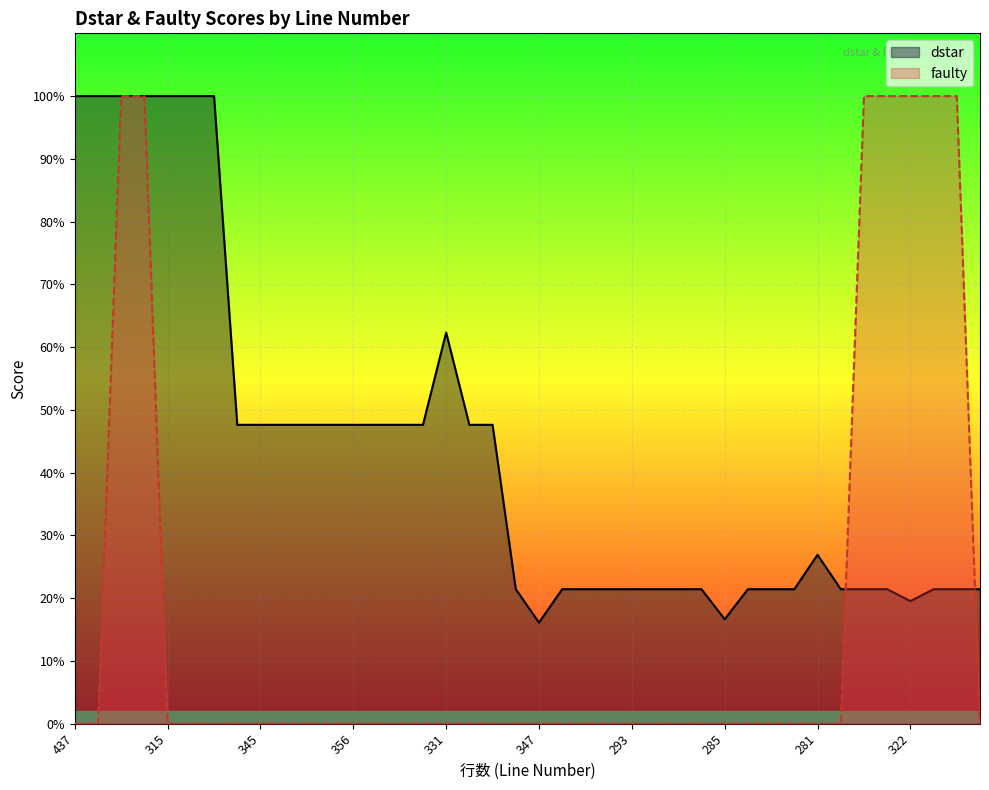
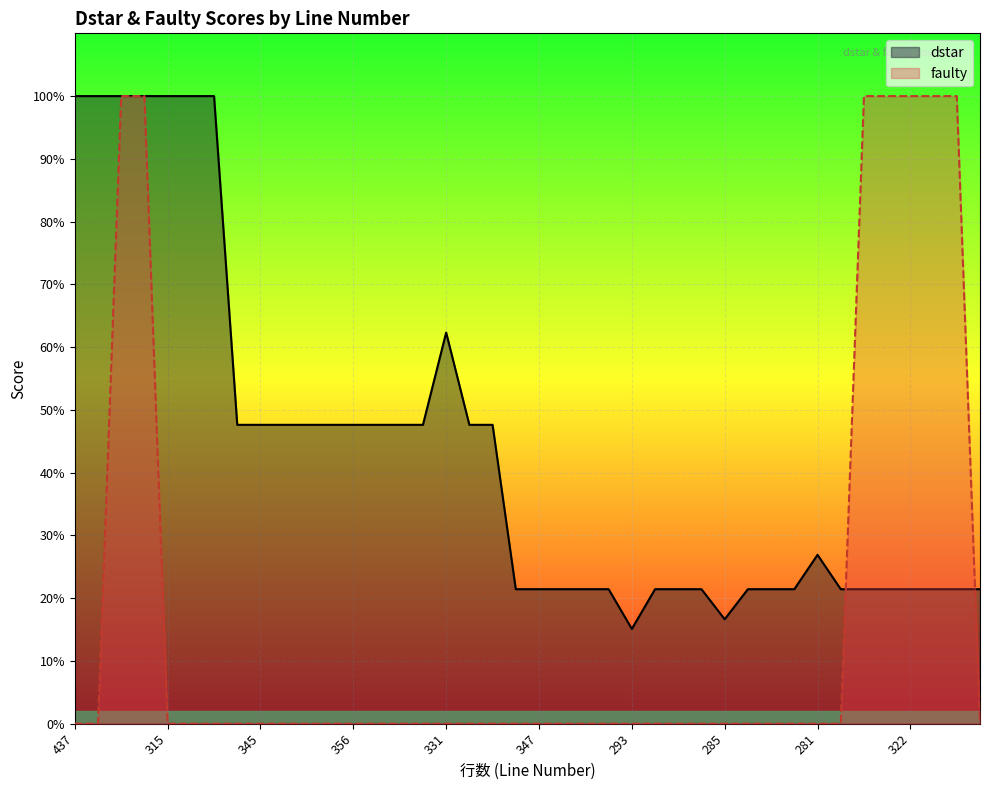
  {
    "dstar": {
      "437": "100%",
      "315": "100%",
      "345": "48%",
      "356": "48%",
      "331": "62%",
-     "347": "16%",
-     "293": "21%",
+     "347": "21%",
+     "293": "15%",
      "285": "17%",
      "281": "27%",
-     "322": "20%"
+     "322": "21%"
    },
    "faulty": {
      "322": "100%"
    }
  }
